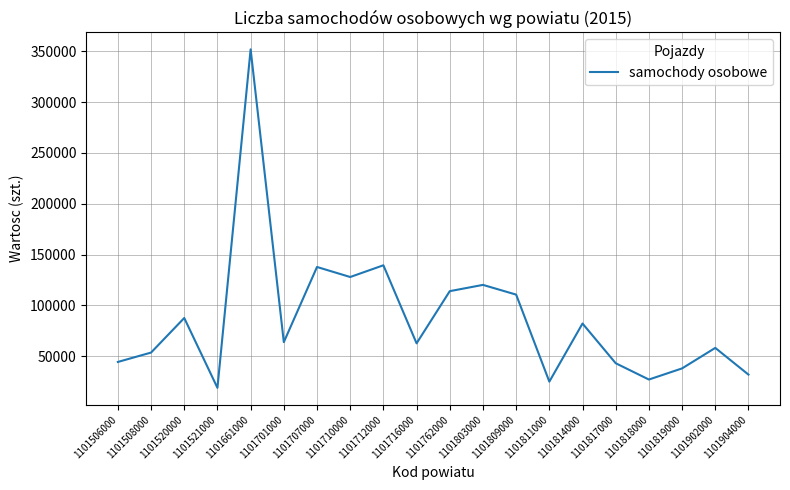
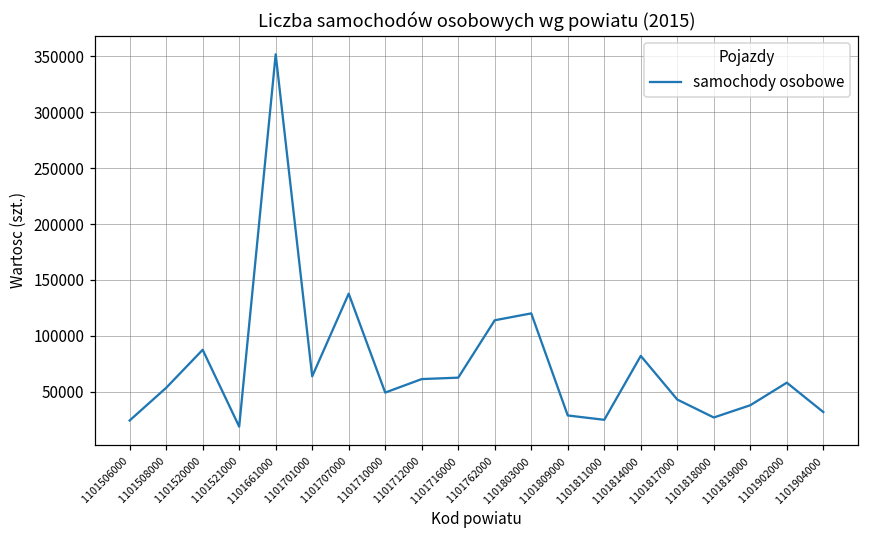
  {
-   "1101506000": 44000,
+   "1101506000": 24000,
    "1101508000": 54000,
    "1101520000": 88000,
    "1101521000": 19000,
    "1101661000": 352000,
    "1101701000": 64000,
    "1101707000": 138000,
-   "1101710000": 128000,
-   "1101712000": 139000,
+   "1101710000": 49000,
+   "1101712000": 61000,
    "1101716000": 63000,
    "1101762000": 114000,
    "1101803000": 120000,
-   "1101809000": 111000,
+   "1101809000": 29000,
    "1101811000": 25000,
    "1101814000": 82000,
    "1101817000": 43000,
    "1101818000": 27000,
    "1101819000": 38000,
    "1101902000": 58000,
    "1101904000": 32000
  }
